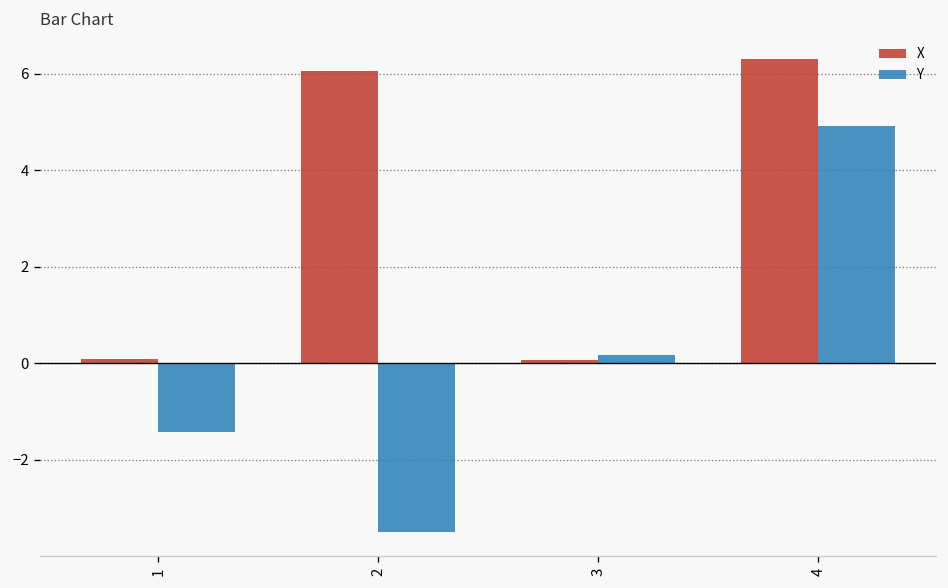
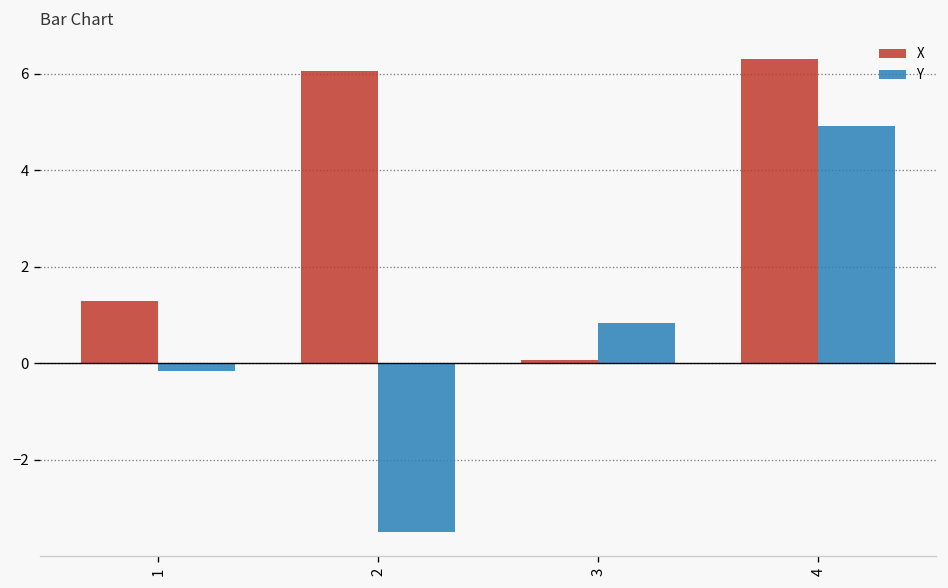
  {
    "X": {
-     "1": 0.1,
+     "1": 1.3,
      "2": 6.0,
      "3": 0.1,
      "4": 6.3
    },
    "Y": {
-     "1": -1.4,
+     "1": -0.2,
      "2": -3.5,
-     "3": 0.2,
+     "3": 0.8,
      "4": 4.9
    }
  }
